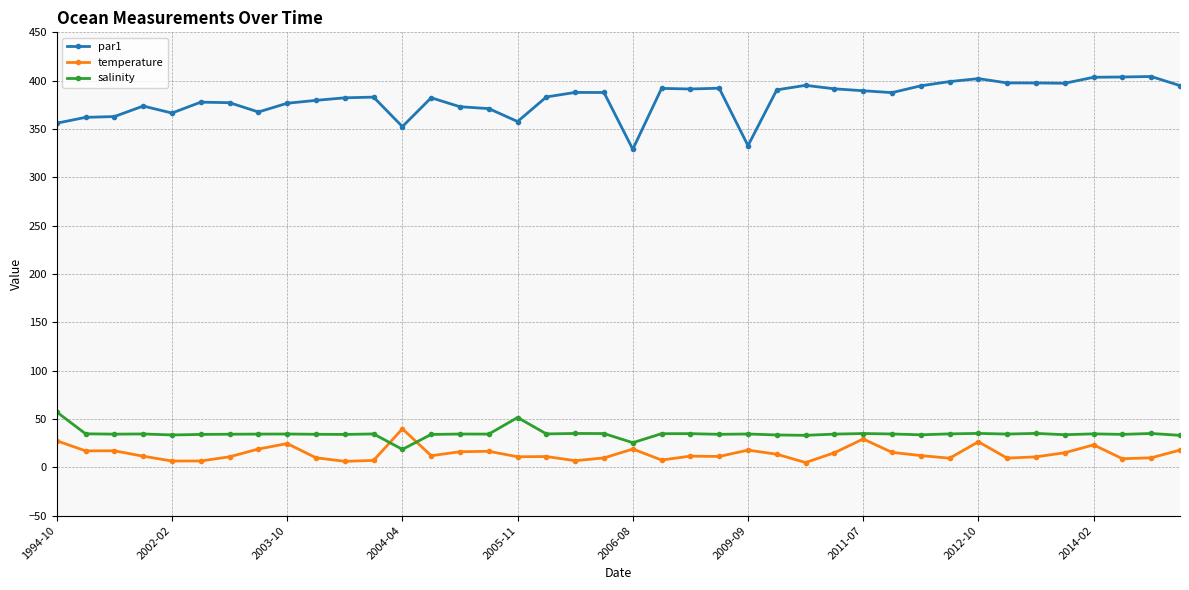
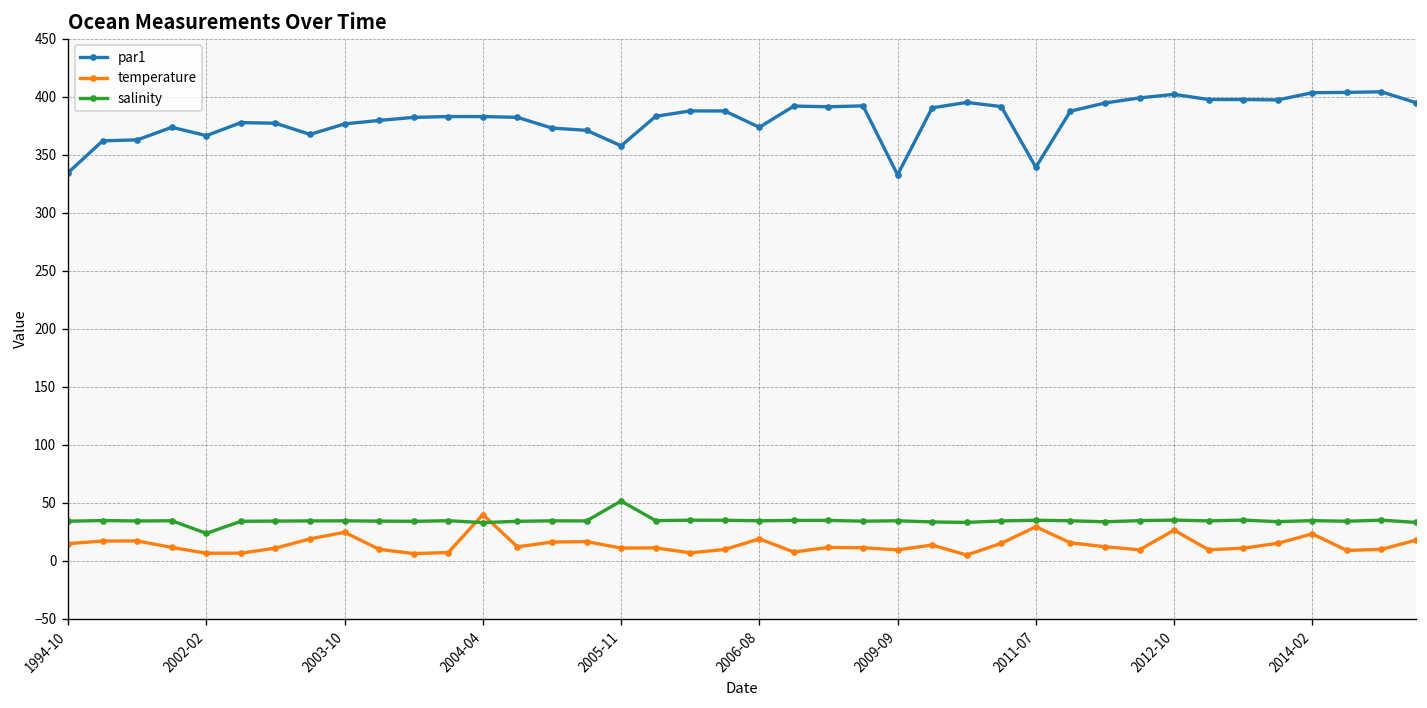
  {
    "par1": {
-     "1994-10": 360,
+     "1994-10": 330,
      "2002-02": 370,
      "2003-10": 380,
-     "2004-04": 350,
+     "2004-04": 380,
      "2005-11": 360,
-     "2006-08": 330,
+     "2006-08": 370,
      "2009-09": 330,
-     "2011-07": 390,
+     "2011-07": 340,
      "2012-10": 400,
      "2014-02": 400
    },
    "temperature": {
-     "1994-10": 30,
+     "1994-10": 10,
      "2002-02": 10,
      "2003-10": 20,
      "2004-04": 40,
      "2005-11": 10,
      "2006-08": 20,
-     "2009-09": 20,
+     "2009-09": 10,
      "2011-07": 30,
      "2012-10": 30,
      "2014-02": 20
    },
    "salinity": {
-     "1994-10": 60,
-     "2002-02": 30,
+     "1994-10": 30,
+     "2002-02": 20,
      "2003-10": 30,
-     "2004-04": 20,
+     "2004-04": 30,
      "2005-11": 50,
-     "2006-08": 26,
+     "2006-08": 35,
      "2009-09": 30,
      "2011-07": 30,
      "2012-10": 40,
      "2014-02": 30
    }
  }
